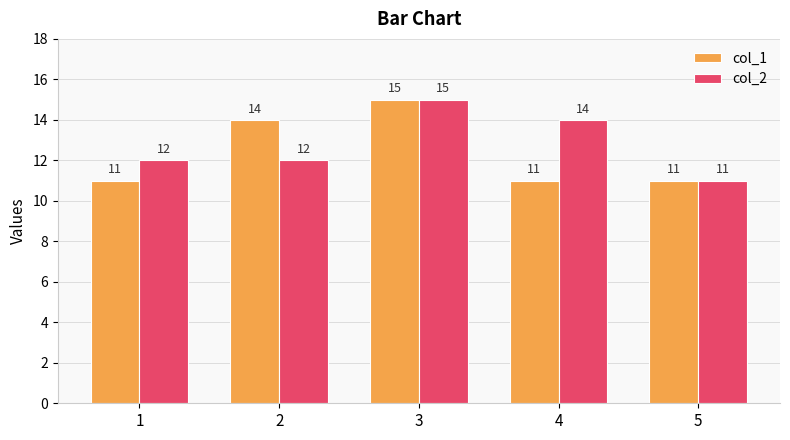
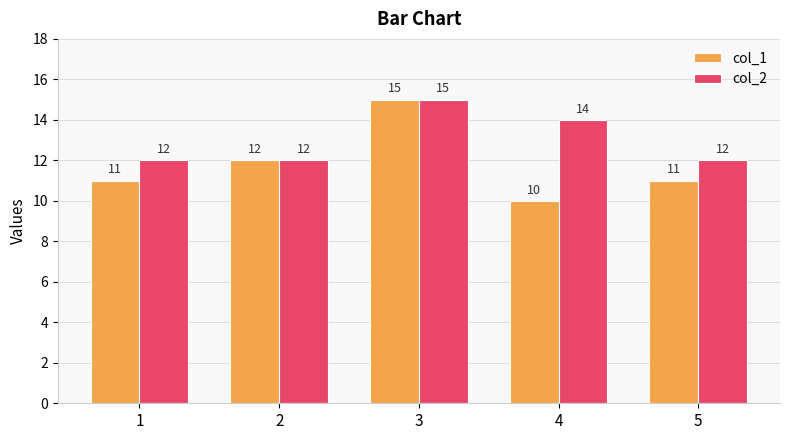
  {
    "col_1": {
      "1": 11,
-     "2": 14,
+     "2": 12,
      "3": 15,
-     "4": 11,
+     "4": 10,
      "5": 11
    },
    "col_2": {
      "1": 12,
      "2": 12,
      "3": 15,
      "4": 14,
-     "5": 11
+     "5": 12
    }
  }
